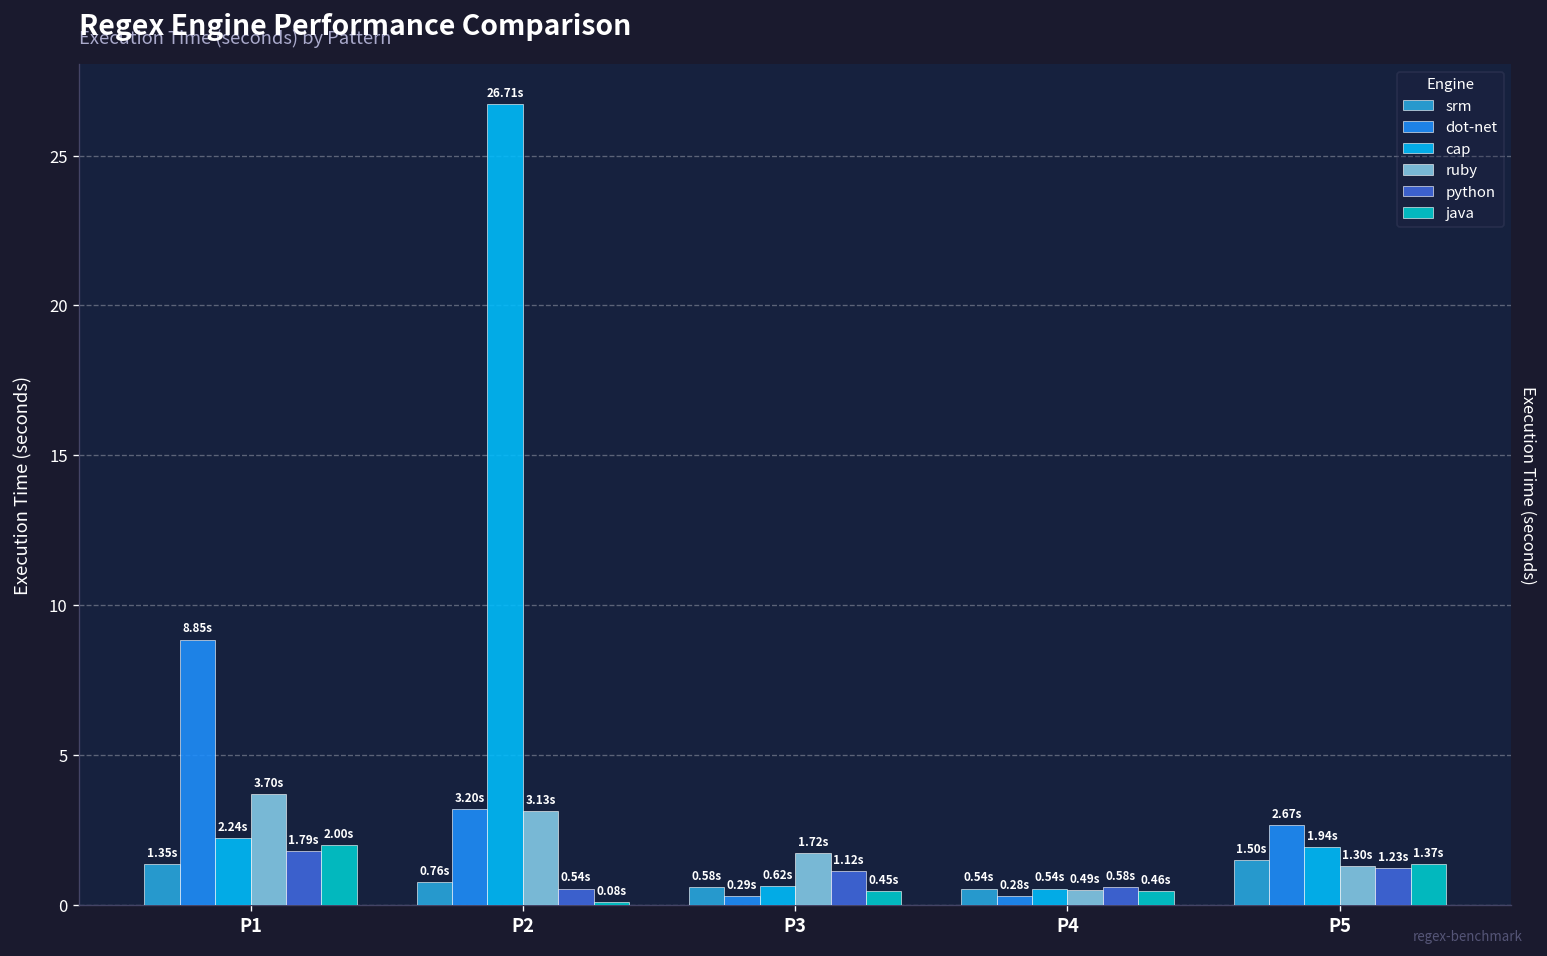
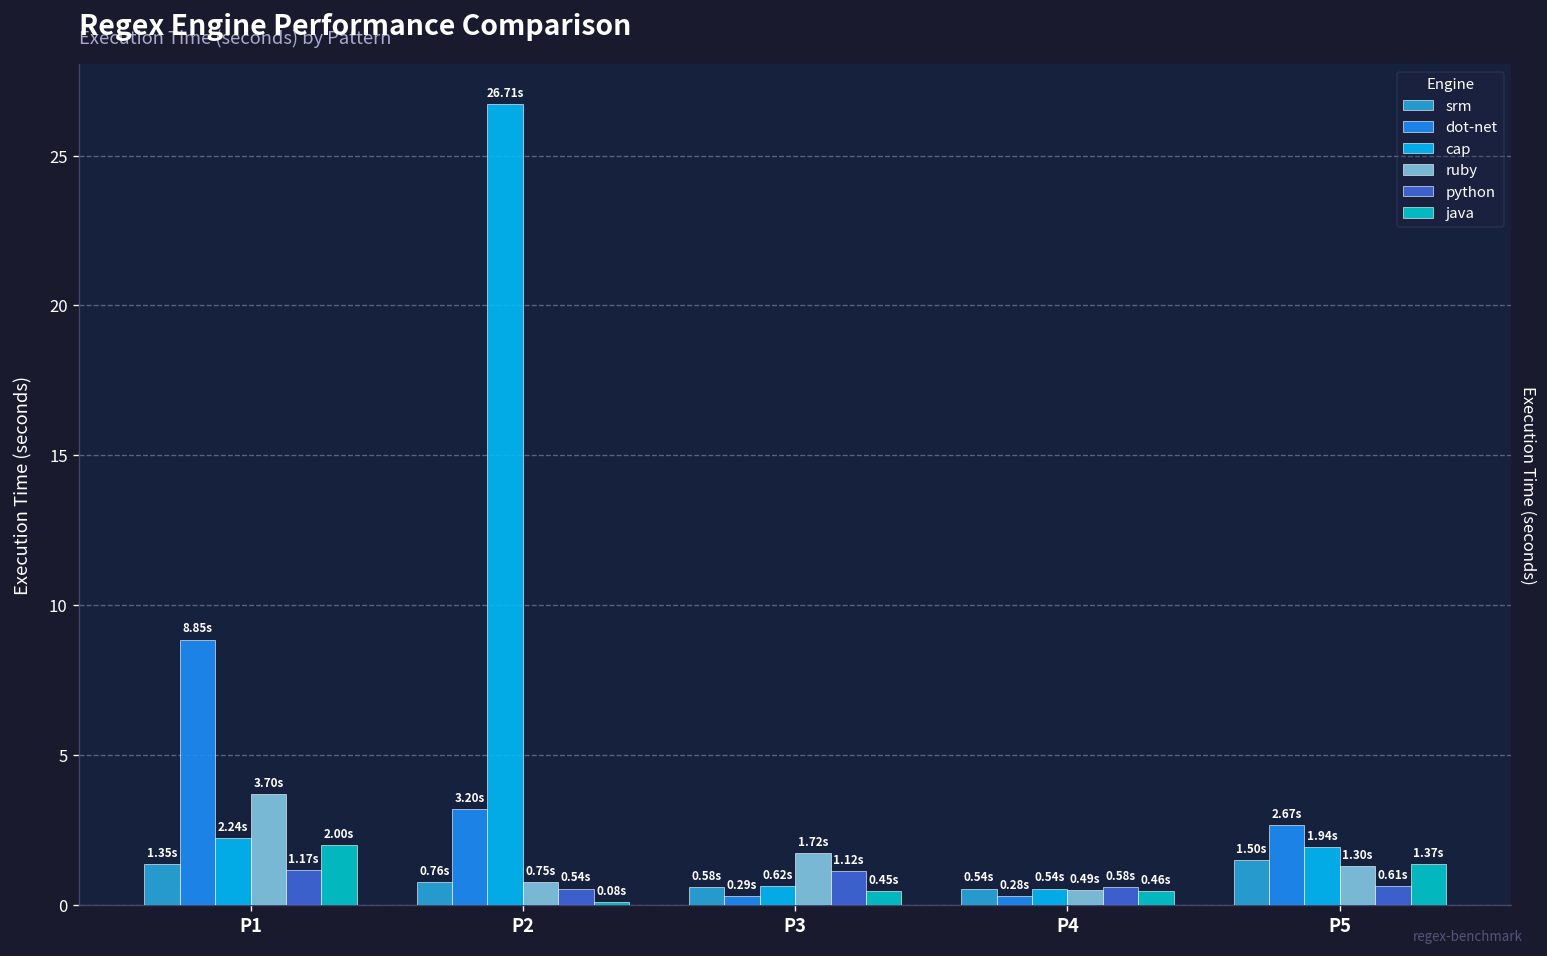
  {
    "ruby": {
      "P1": "3.70s",
-     "P2": "3.13s",
+     "P2": "0.75s",
      "P3": "1.72s",
      "P4": "0.49s",
      "P5": "1.30s"
    },
    "python": {
-     "P1": "1.79s",
+     "P1": "1.17s",
      "P2": "0.54s",
      "P3": "1.12s",
      "P4": "0.58s",
-     "P5": "1.23s"
+     "P5": "0.61s"
    }
  }
